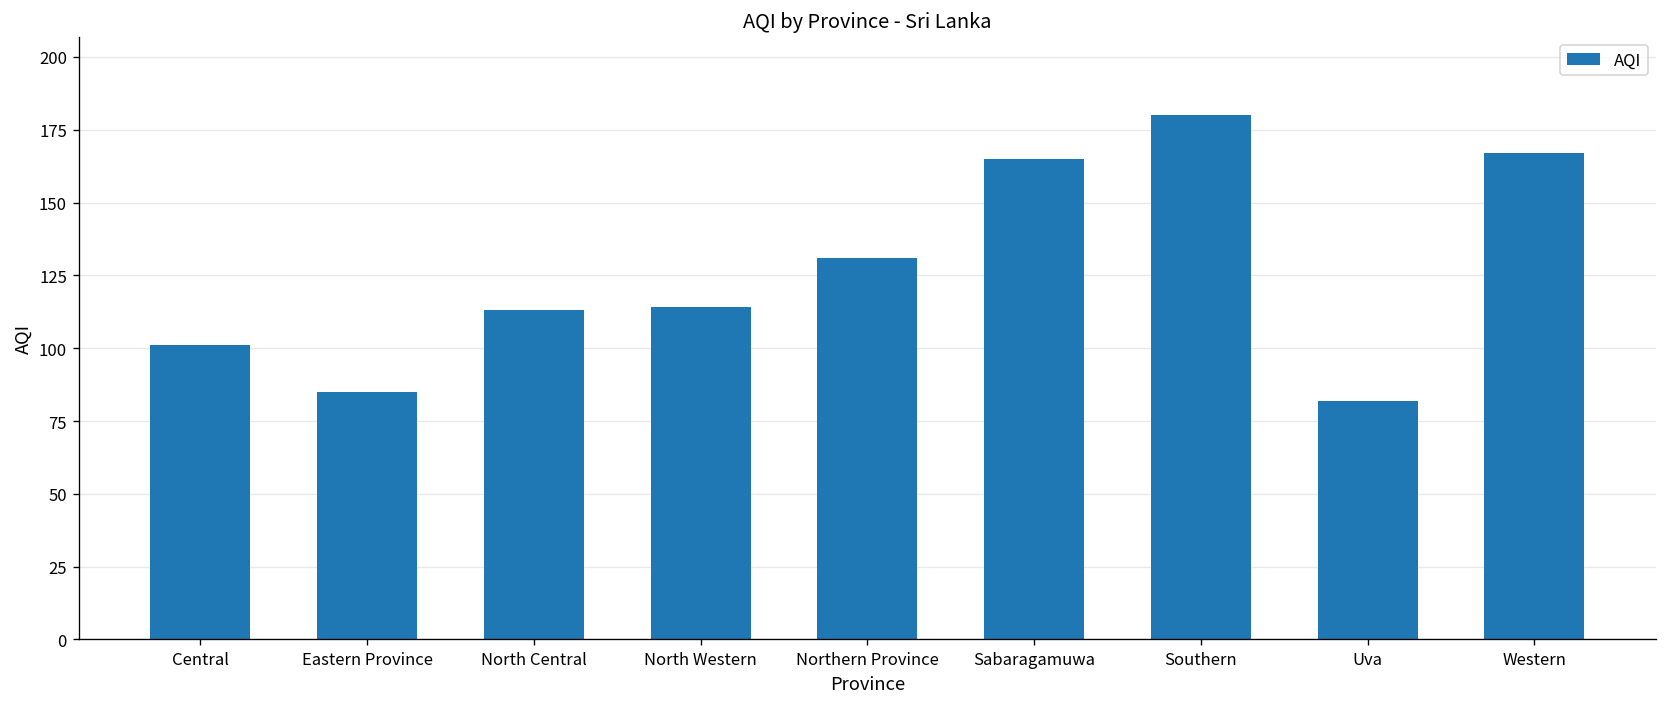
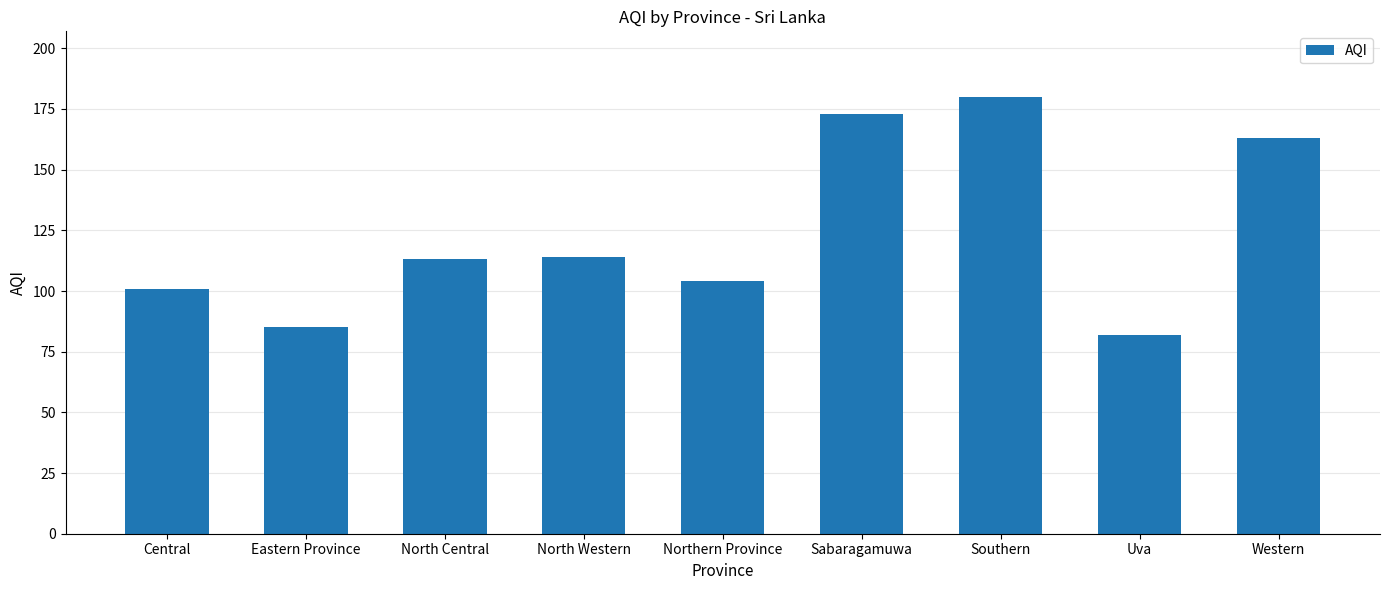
  {
    "Central": 101,
    "Eastern Province": 85,
    "North Central": 113,
    "North Western": 114,
-   "Northern Province": 131,
-   "Sabaragamuwa": 165,
+   "Northern Province": 104,
+   "Sabaragamuwa": 173,
    "Southern": 180,
    "Uva": 82,
-   "Western": 167
+   "Western": 163
  }
